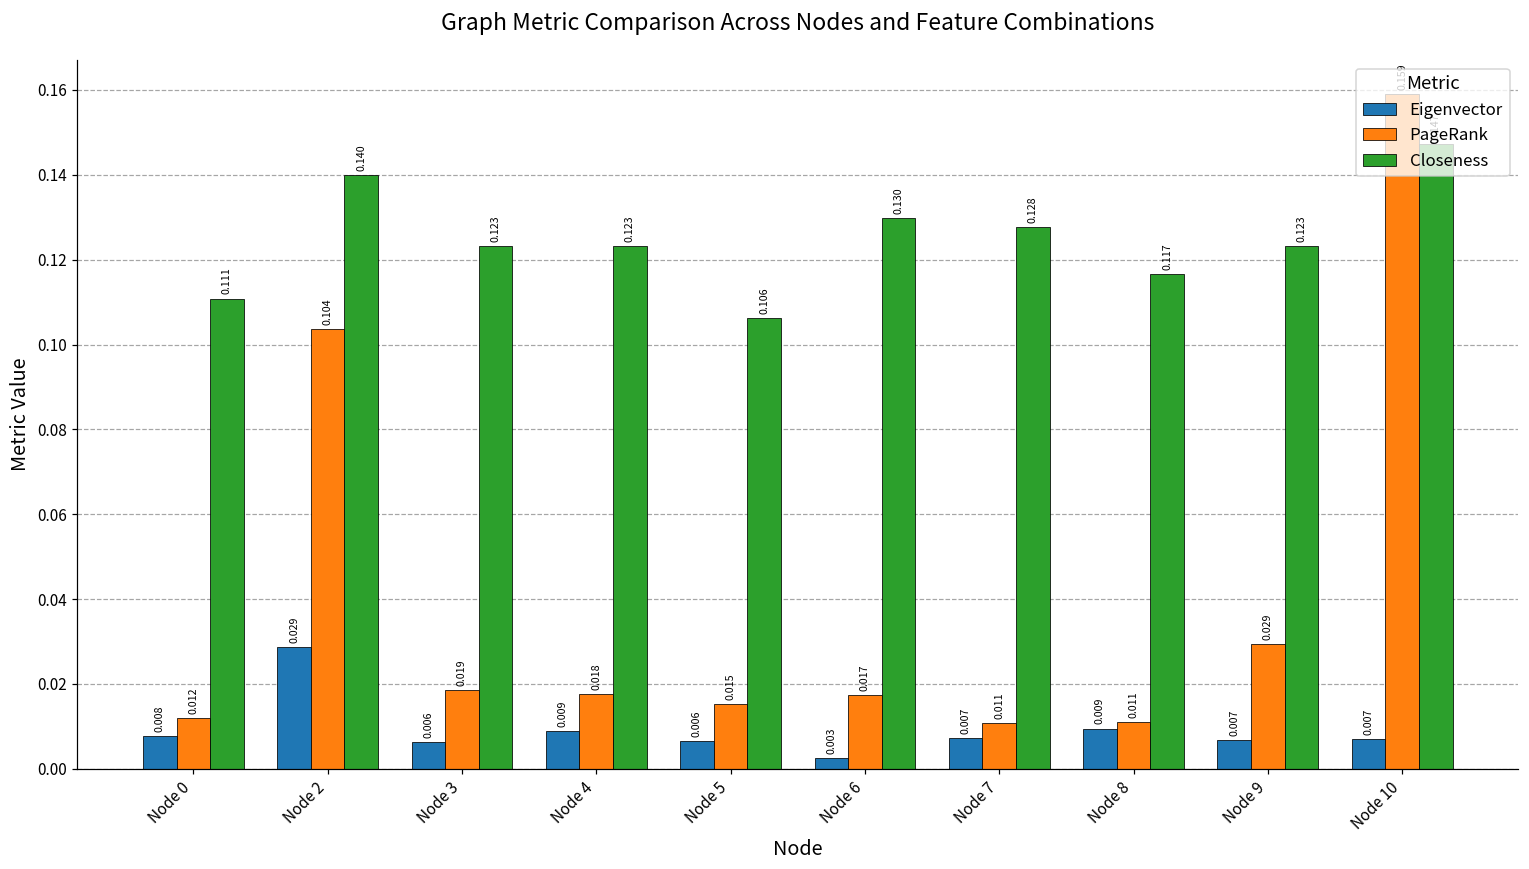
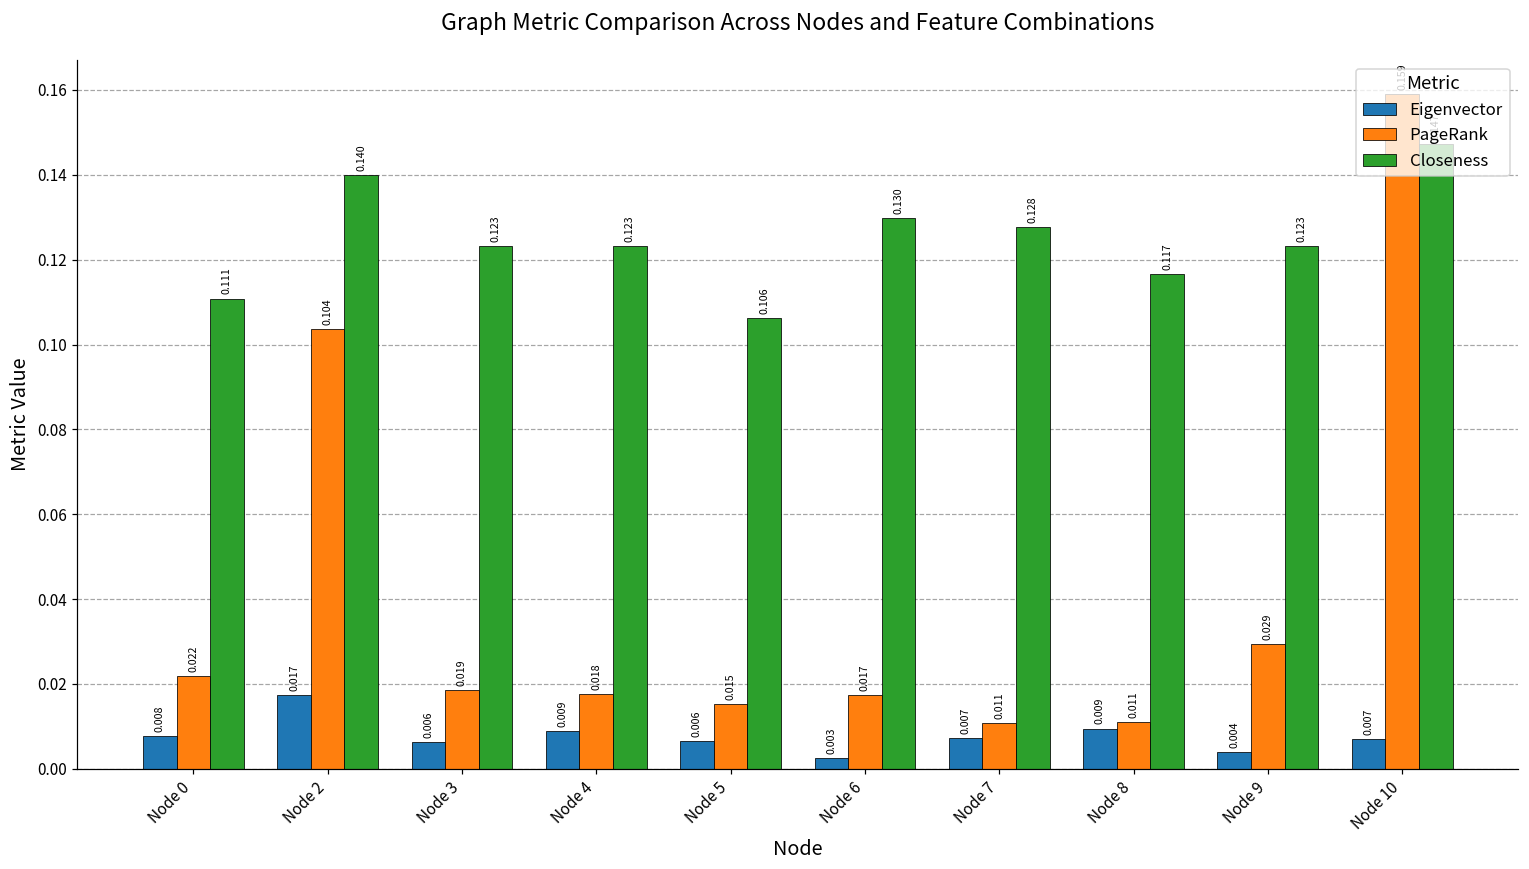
  {
    "Eigenvector": {
      "Node 0": 0.008,
-     "Node 2": 0.029,
+     "Node 2": 0.017,
      "Node 3": 0.006,
      "Node 4": 0.009,
      "Node 5": 0.006,
      "Node 6": 0.003,
      "Node 7": 0.007,
      "Node 8": 0.009,
-     "Node 9": 0.007,
+     "Node 9": 0.004,
      "Node 10": 0.007
    },
    "PageRank": {
-     "Node 0": 0.012,
+     "Node 0": 0.022,
      "Node 2": 0.104,
      "Node 3": 0.019,
      "Node 4": 0.018,
      "Node 5": 0.015,
      "Node 6": 0.017,
      "Node 7": 0.011,
      "Node 8": 0.011,
      "Node 9": 0.029
    },
    "Closeness": {
      "Node 0": 0.111,
      "Node 2": 0.140,
      "Node 3": 0.123,
      "Node 4": 0.123,
      "Node 5": 0.106,
      "Node 6": 0.130,
      "Node 7": 0.128,
      "Node 8": 0.117,
      "Node 9": 0.123
    }
  }
